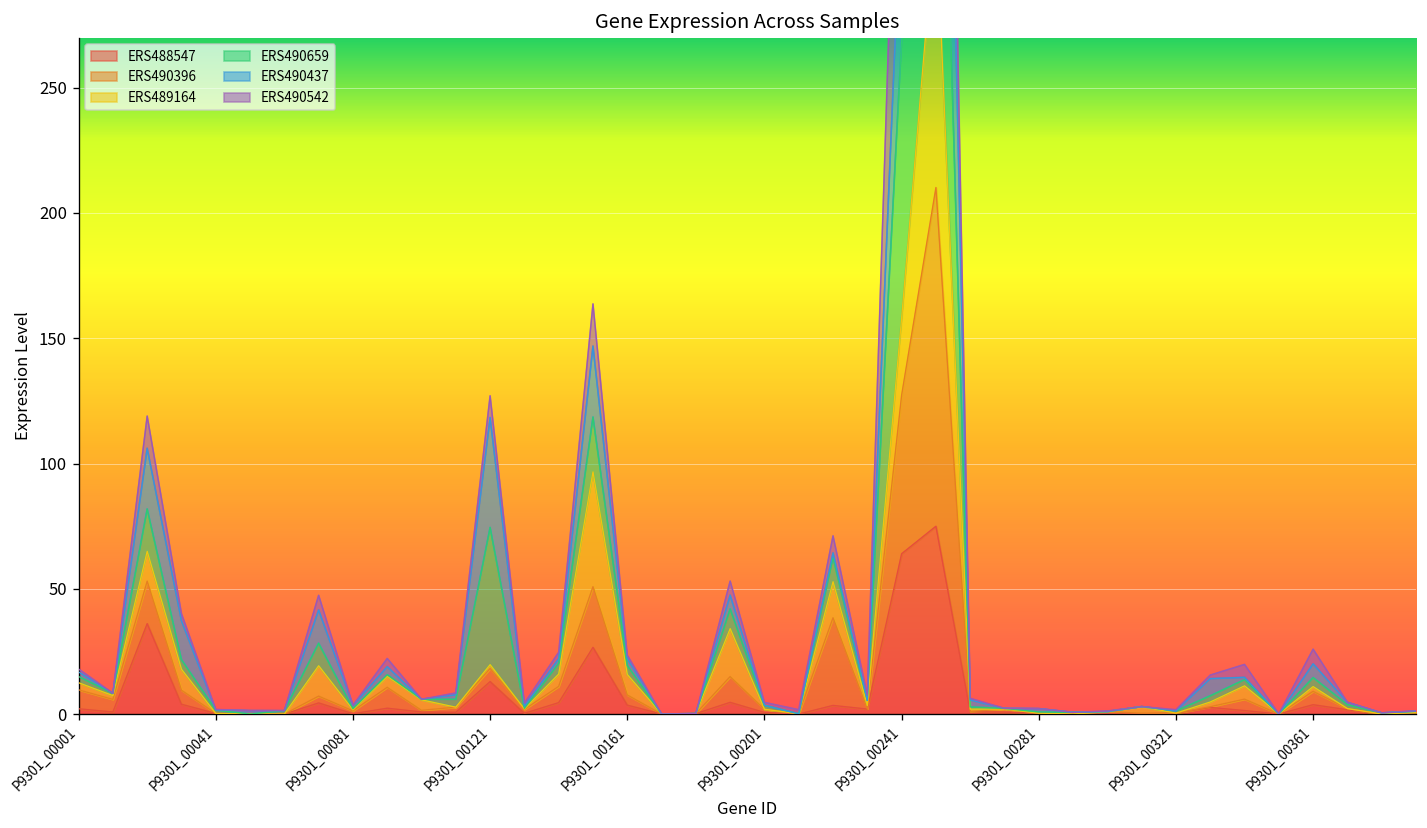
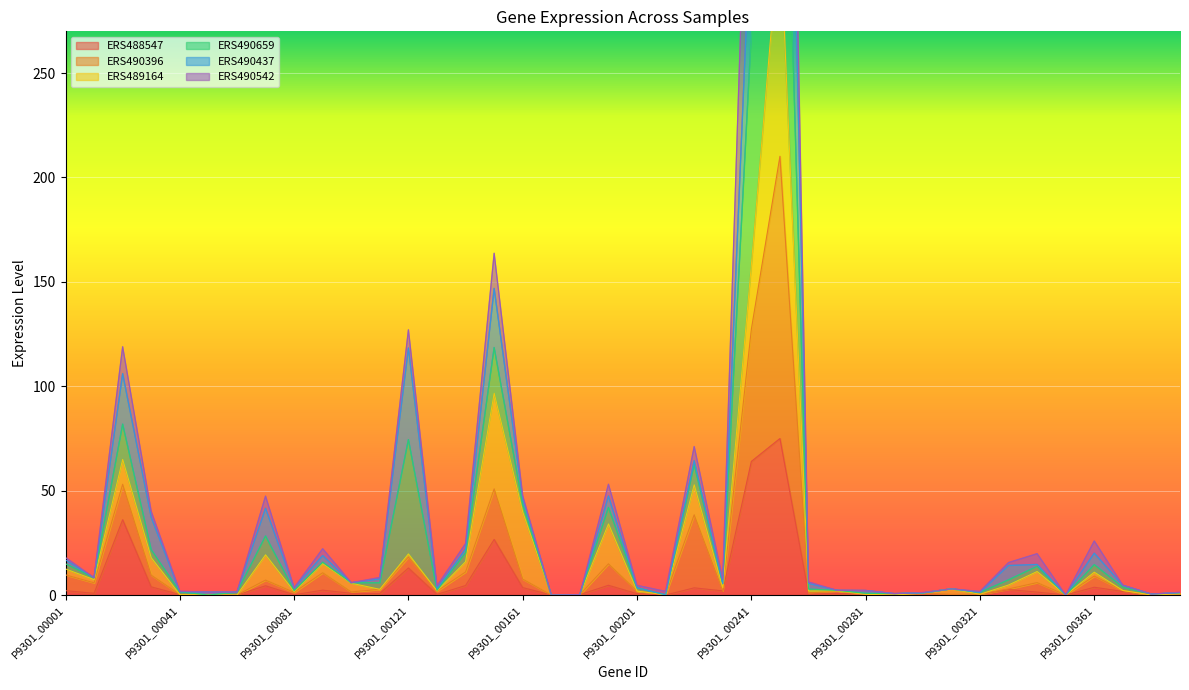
  {
    "ERS489164": {
      "P9301_00001": 3,
      "P9301_00121": 2,
-     "P9301_00161": 8,
+     "P9301_00161": 32,
      "P9301_00241": 31,
      "P9301_00361": 2
    },
    "ERS490659": {
      "P9301_00001": 2,
      "P9301_00121": 55,
      "P9301_00161": 4,
      "P9301_00241": 112,
      "P9301_00361": 4
    },
    "ERS490437": {
      "P9301_00121": 44,
      "P9301_00161": 3,
      "P9301_00361": 5
    },
    "ERS490542": {
      "P9301_00121": 9,
      "P9301_00161": 1,
      "P9301_00361": 6
    }
  }
